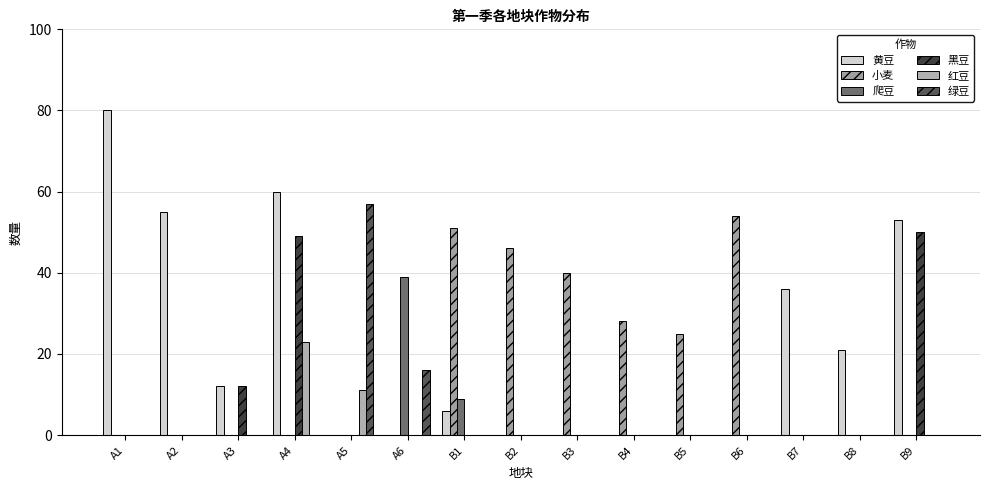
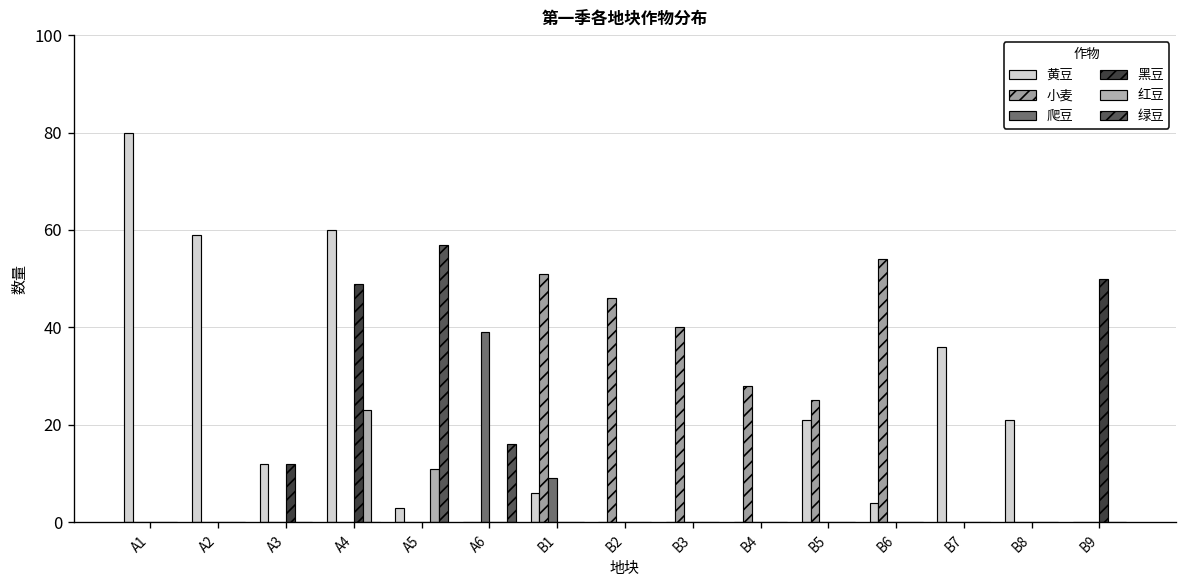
  {
    "黄豆": {
      "A1": 80,
-     "A2": 55,
+     "A2": 59,
      "A3": 12,
      "A4": 60,
-     "A5": 0,
+     "A5": 3,
      "A6": 0,
      "B1": 6,
      "B2": 0,
      "B3": 0,
      "B4": 0,
-     "B5": 0,
-     "B6": 0,
+     "B5": 21,
+     "B6": 4,
      "B7": 36,
      "B8": 21,
-     "B9": 53
+     "B9": 0
    }
  }
